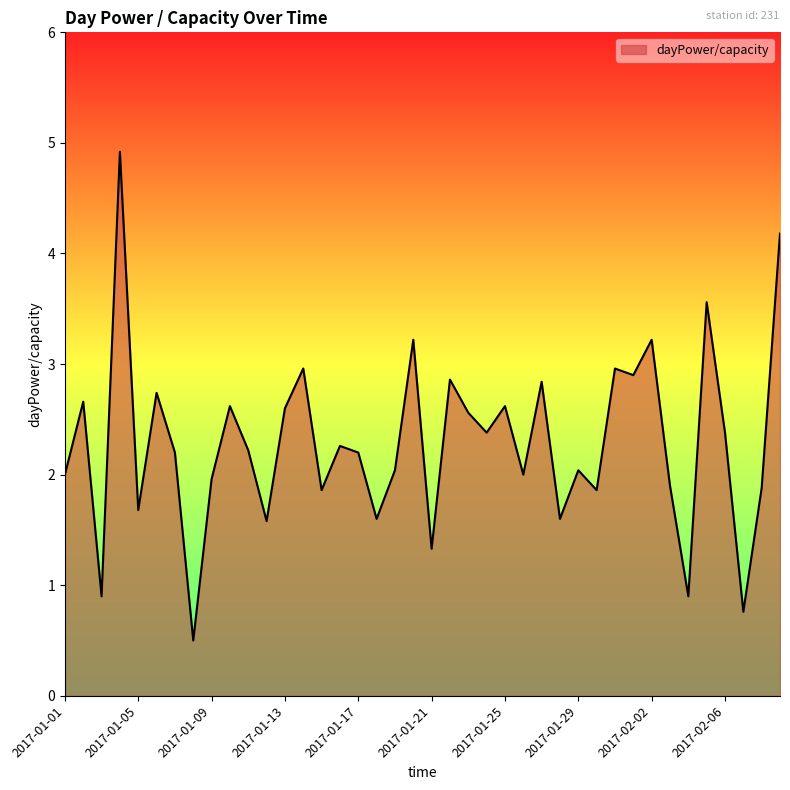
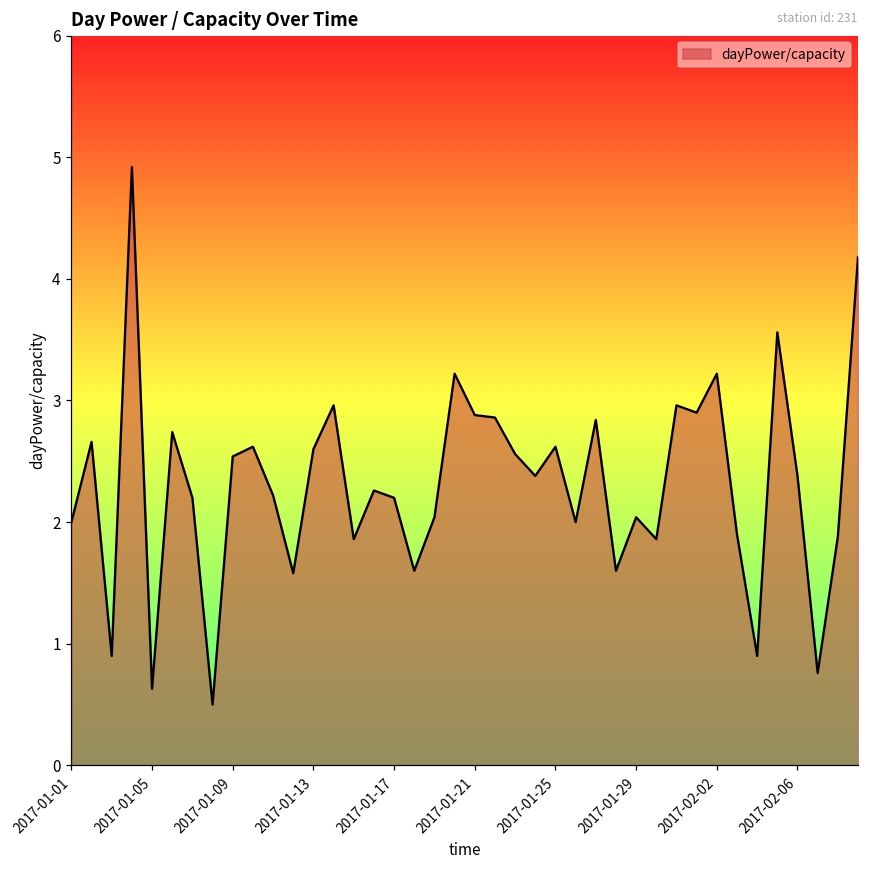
  {
    "2017-01-01": 2.00,
-   "2017-01-05": 1.68,
-   "2017-01-09": 1.96,
+   "2017-01-05": 0.63,
+   "2017-01-09": 2.54,
    "2017-01-13": 2.60,
    "2017-01-17": 2.20,
-   "2017-01-21": 1.33,
+   "2017-01-21": 2.88,
    "2017-01-25": 2.62,
    "2017-01-29": 2.04,
    "2017-02-02": 3.22,
    "2017-02-06": 2.38
  }
